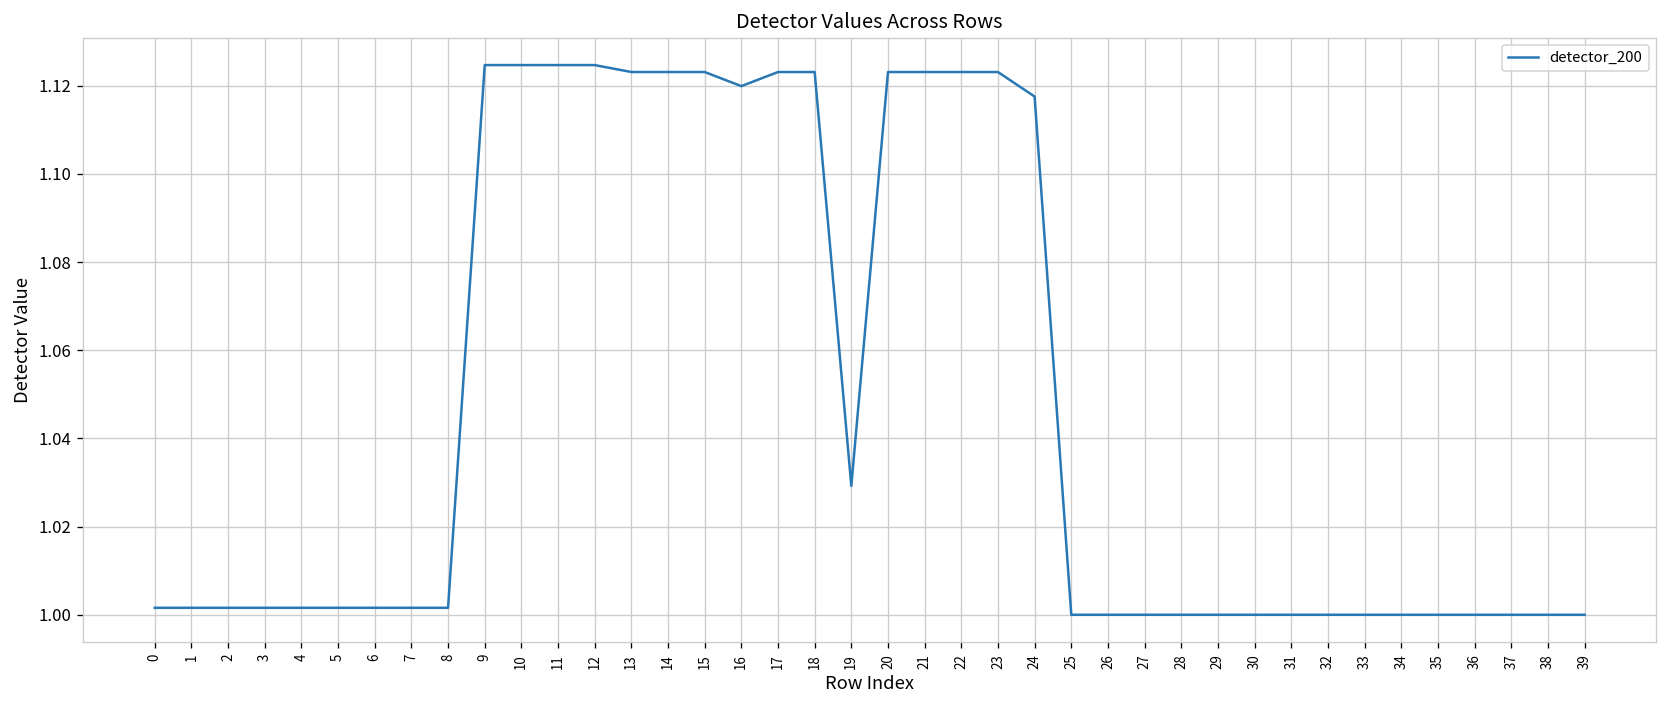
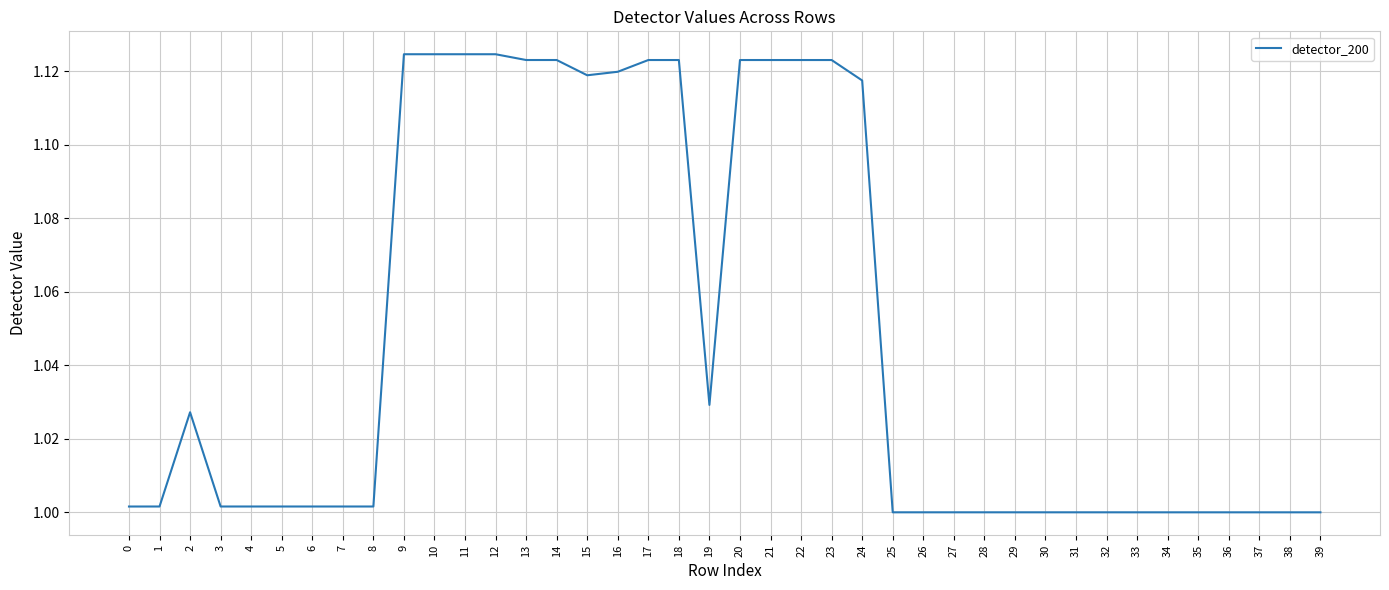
  {
    "0": 1.002,
    "1": 1.002,
-   "2": 1.002,
+   "2": 1.027,
    "3": 1.002,
    "4": 1.002,
    "5": 1.002,
    "6": 1.002,
    "7": 1.002,
    "8": 1.002,
    "9": 1.125,
    "10": 1.125,
    "11": 1.125,
    "12": 1.125,
    "13": 1.123,
    "14": 1.123,
-   "15": 1.123,
+   "15": 1.119,
    "16": 1.120,
    "17": 1.123,
    "18": 1.123,
    "19": 1.029,
    "20": 1.123,
    "21": 1.123,
    "22": 1.123,
    "23": 1.123,
    "24": 1.118,
    "25": 1.000,
    "26": 1.000,
    "27": 1.000,
    "28": 1.000,
    "29": 1.000,
    "30": 1.000,
    "31": 1.000,
    "32": 1.000,
    "33": 1.000,
    "34": 1.000,
    "35": 1.000,
    "36": 1.000,
    "37": 1.000,
    "38": 1.000,
    "39": 1.000
  }
